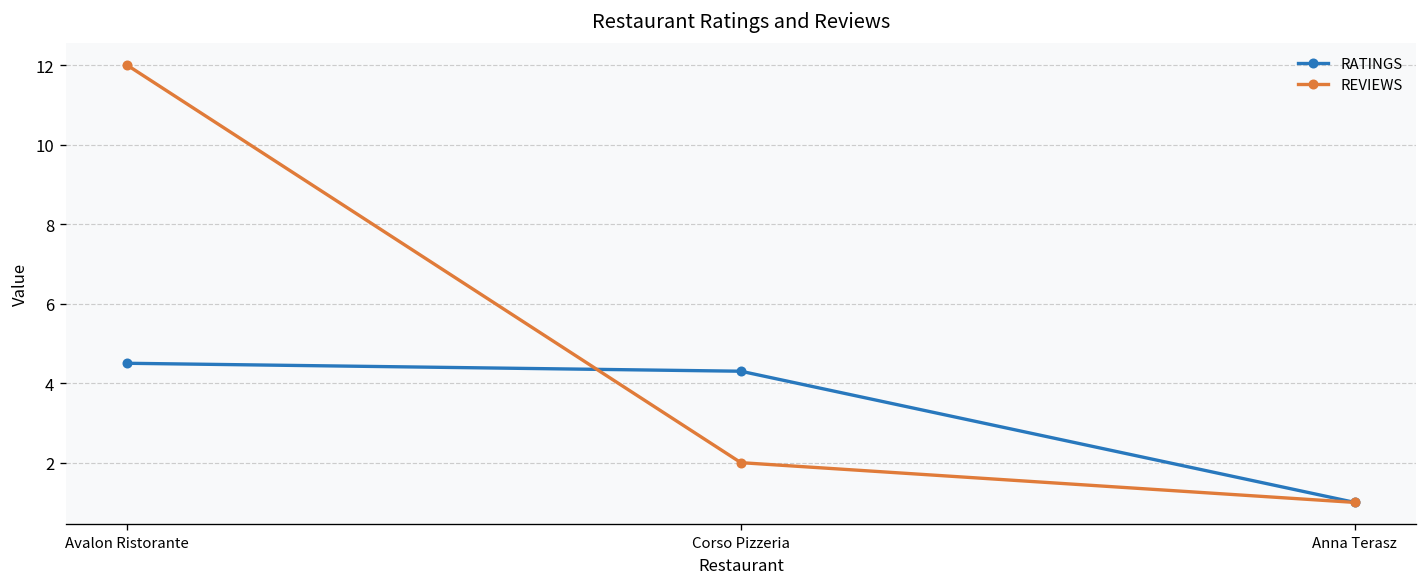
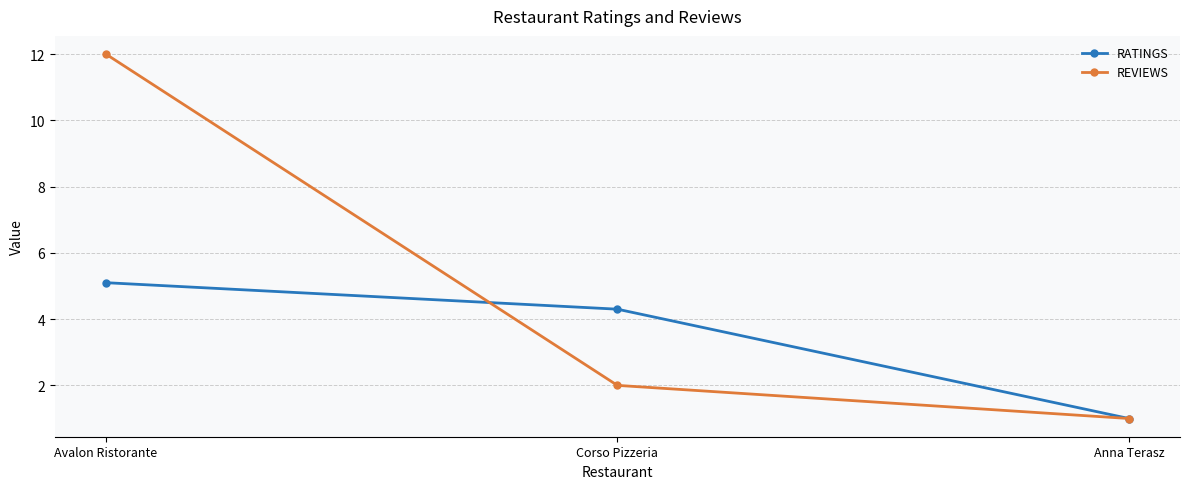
  {
    "RATINGS": {
-     "Avalon Ristorante": 4.5,
+     "Avalon Ristorante": 5.1,
      "Corso Pizzeria": 4.3
    },
    "REVIEWS": {
      "Avalon Ristorante": 12.0,
      "Corso Pizzeria": 2.0
    }
  }
